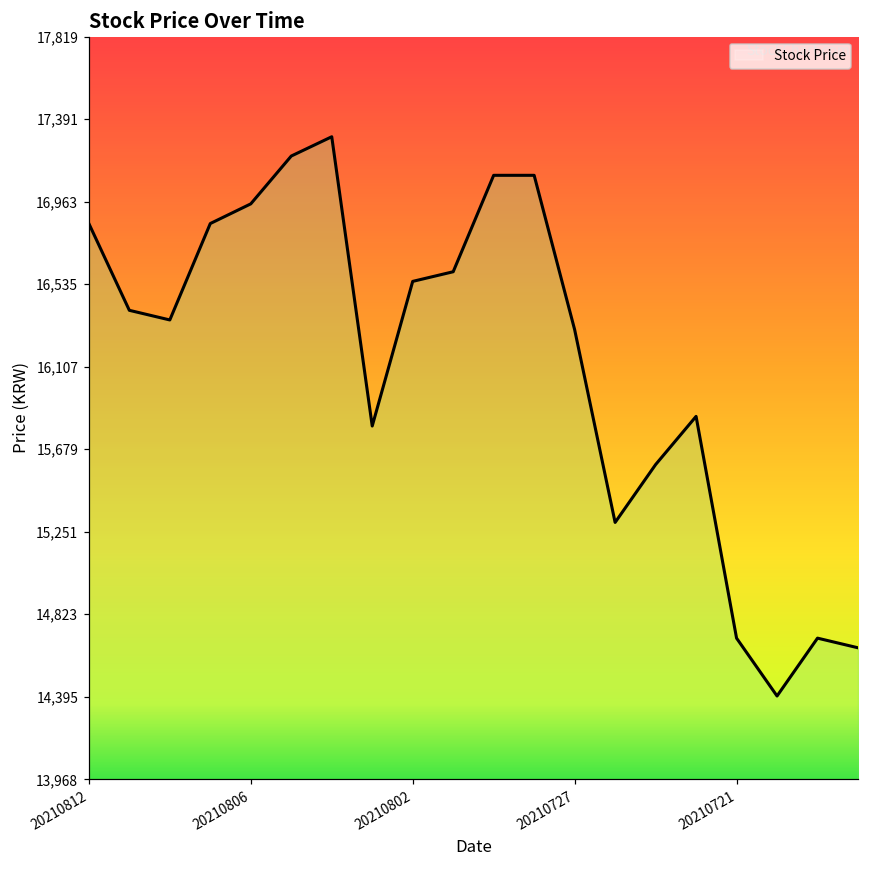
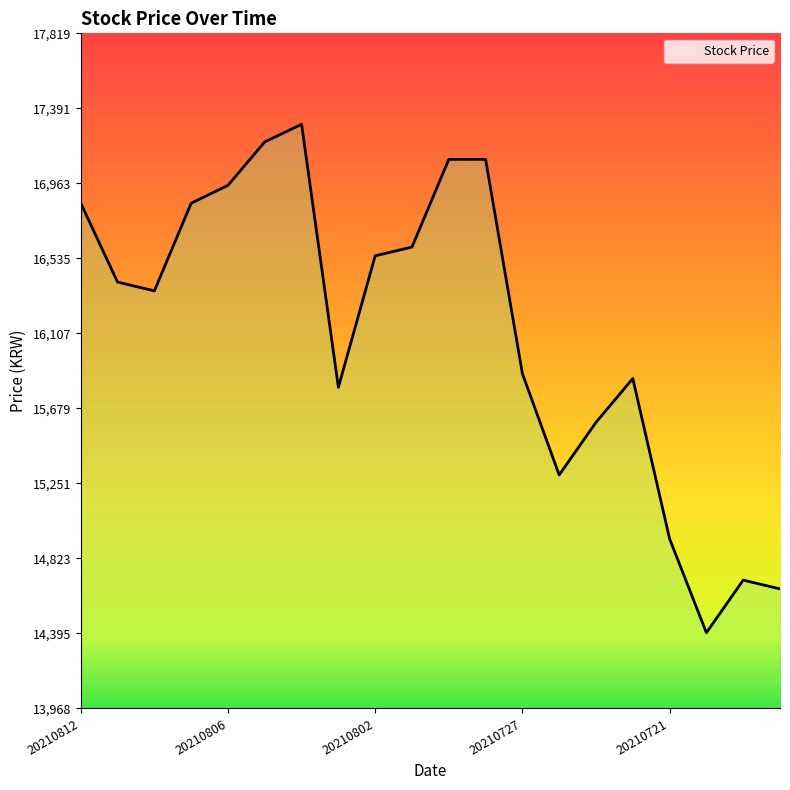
  {
    "20210812": "16,850",
    "20210806": "16,950",
    "20210802": "16,550",
-   "20210727": "16,300",
-   "20210721": "14,700"
+   "20210727": "15,880",
+   "20210721": "14,940"
  }
